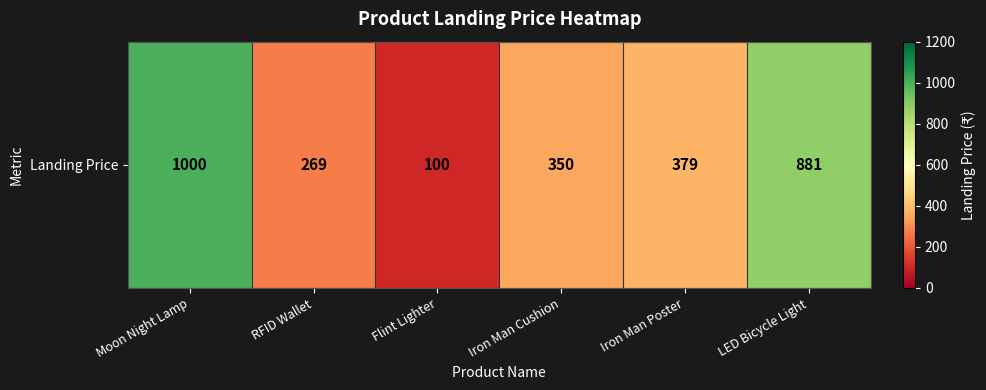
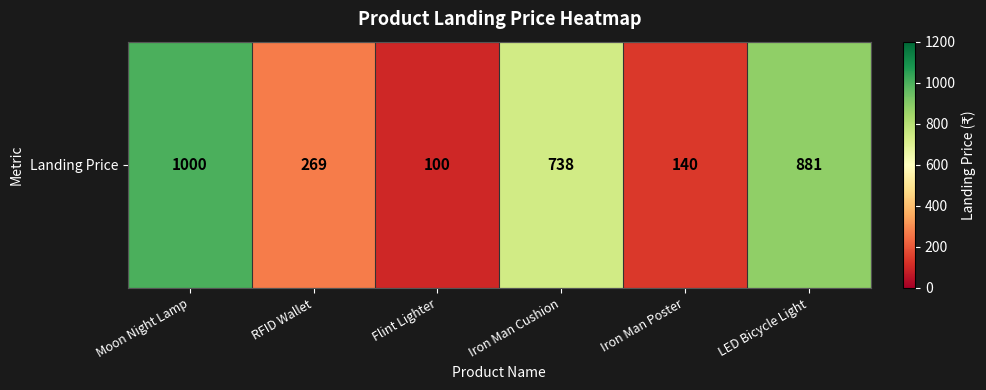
  {
    "Landing Price": {
      "Moon Night Lamp": 1000,
      "RFID Wallet": 269,
      "Flint Lighter": 100,
-     "Iron Man Cushion": 350,
-     "Iron Man Poster": 379,
+     "Iron Man Cushion": 738,
+     "Iron Man Poster": 140,
      "LED Bicycle Light": 881
    }
  }
